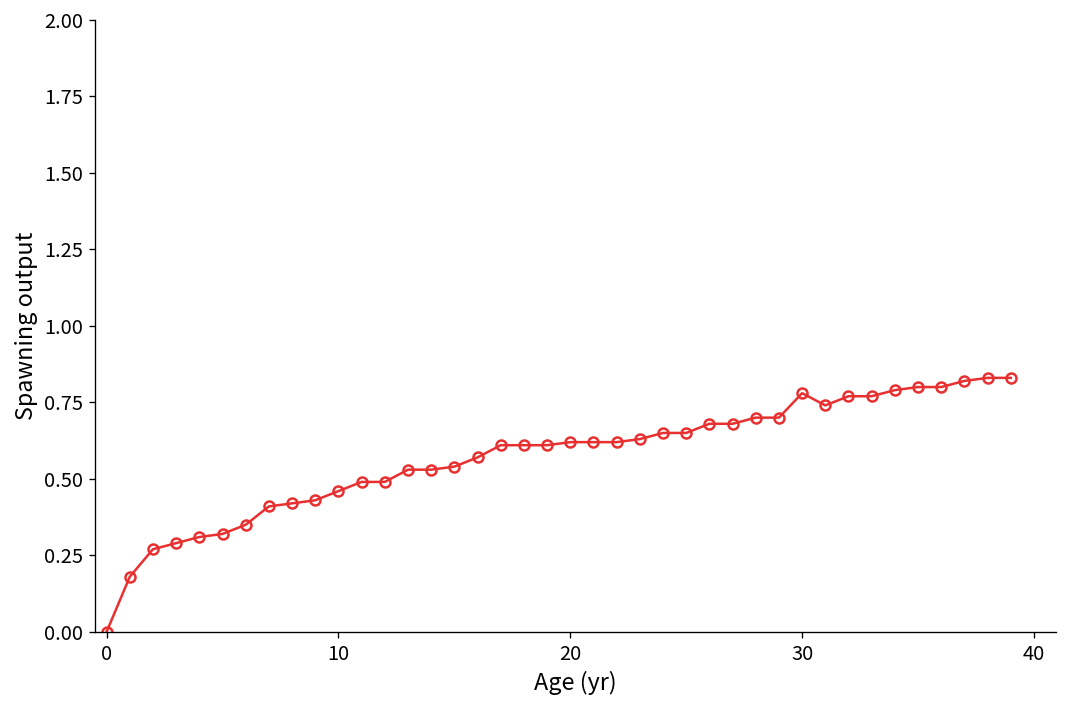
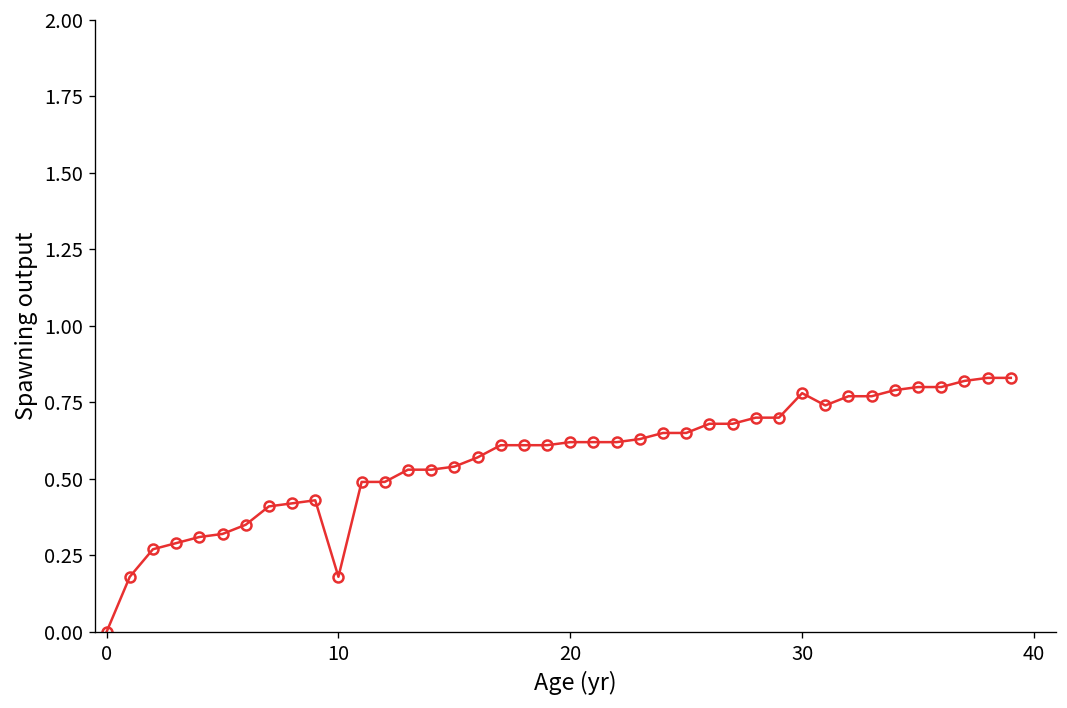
  {
    "0": 0.00,
-   "10": 0.46,
+   "10": 0.18,
    "20": 0.62,
    "30": 0.78
  }
